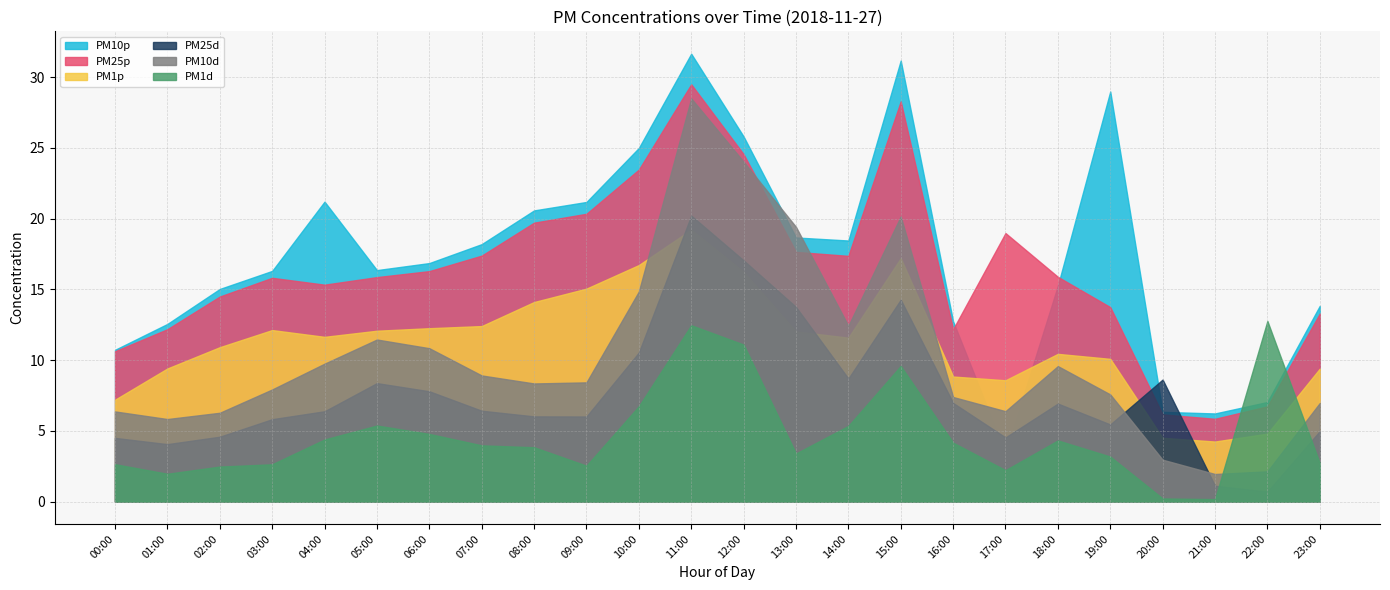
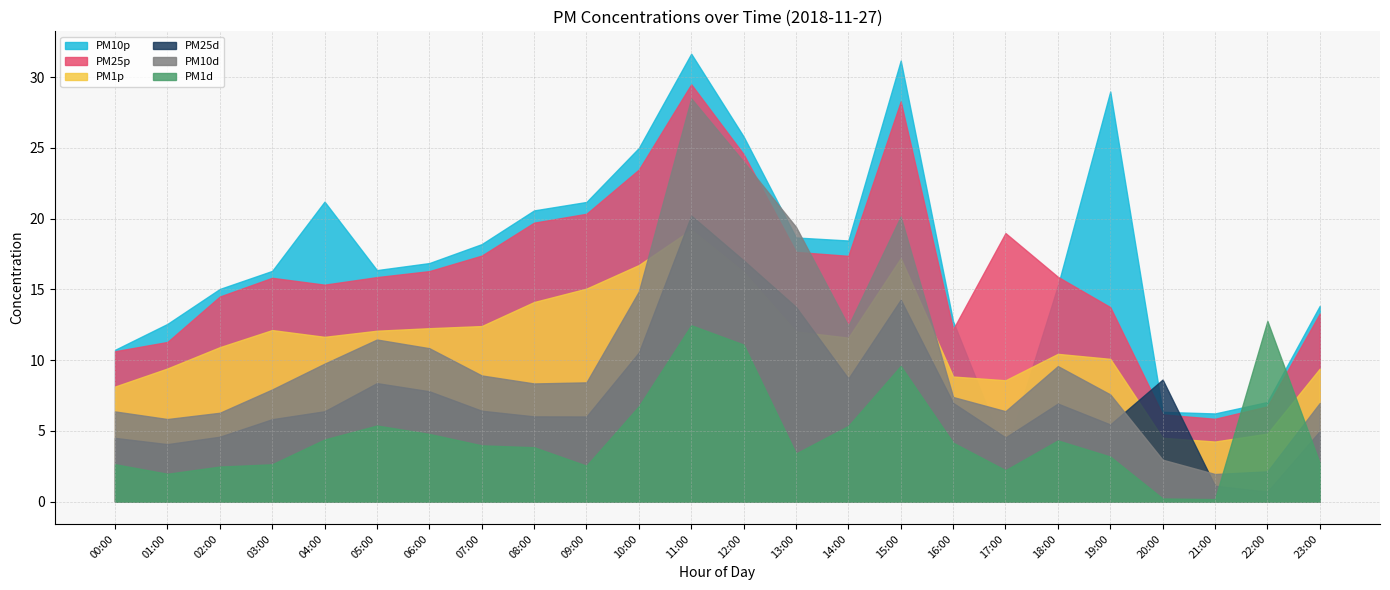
  {
    "PM10p": {
      "01:00": 12.6,
      "02:00": 15.0,
      "03:00": 16.3,
      "04:00": 21.2,
      "05:00": 16.4,
      "06:00": 16.9,
      "07:00": 18.2,
      "08:00": 20.6,
      "09:00": 21.2,
      "10:00": 25.0,
      "11:00": 31.7,
      "12:00": 25.8,
      "13:00": 18.7,
      "14:00": 18.5,
      "15:00": 31.2,
      "16:00": 12.7,
      "17:00": 3.5,
      "18:00": 15.3,
      "19:00": 29.0,
      "21:00": 6.2,
      "22:00": 7.0,
      "23:00": 13.8
    },
    "PM25p": {
-     "01:00": 12.2,
+     "01:00": 11.3,
      "02:00": 14.5,
      "03:00": 15.8,
      "04:00": 15.3,
      "05:00": 15.9,
      "06:00": 16.3,
      "07:00": 17.4,
      "08:00": 19.7,
      "09:00": 20.3,
      "10:00": 23.5,
      "11:00": 29.5,
      "12:00": 24.6,
      "13:00": 17.6,
      "14:00": 17.4,
      "15:00": 28.3,
      "16:00": 12.2,
      "17:00": 19.0,
      "18:00": 15.9,
      "19:00": 13.7,
      "21:00": 5.8,
      "22:00": 6.7,
      "23:00": 13.3
    },
    "PM1p": {
-     "00:00": 7.2,
+     "00:00": 8.1,
      "01:00": 9.4,
      "02:00": 10.9,
      "03:00": 12.1,
      "04:00": 11.6,
      "05:00": 12.1,
      "06:00": 12.3,
      "07:00": 12.4,
      "08:00": 14.1,
      "09:00": 15.1,
      "10:00": 16.7,
      "11:00": 19.2,
      "12:00": 16.2,
      "13:00": 12.0,
      "14:00": 11.6,
      "15:00": 17.2,
      "16:00": 8.8,
      "17:00": 8.6,
      "18:00": 10.4,
      "19:00": 10.1,
      "20:00": 4.5,
      "21:00": 4.2,
      "22:00": 4.8,
      "23:00": 9.4
    },
    "PM25d": {
      "00:00": 4.5,
      "01:00": 4.1,
      "02:00": 4.6,
      "03:00": 5.8,
      "04:00": 6.4,
      "05:00": 8.4,
      "06:00": 7.8,
      "07:00": 6.4,
      "08:00": 6.0,
      "09:00": 6.0,
      "10:00": 10.5,
      "11:00": 20.2,
      "12:00": 17.1,
      "13:00": 13.8,
      "14:00": 8.7,
      "15:00": 14.3,
      "16:00": 7.0,
      "17:00": 4.5,
      "18:00": 6.9,
      "19:00": 5.5,
      "20:00": 8.6,
      "21:00": 1.1,
      "22:00": 0.7,
      "23:00": 5.0
    },
    "PM10d": {
      "00:00": 6.4,
      "01:00": 5.8,
      "02:00": 6.3,
      "03:00": 7.9,
      "04:00": 9.7,
      "05:00": 11.5,
      "06:00": 10.8,
      "07:00": 8.9,
      "08:00": 8.3,
      "09:00": 8.4,
      "10:00": 14.8,
      "11:00": 28.5,
      "12:00": 24.0,
      "13:00": 19.4,
      "14:00": 12.4,
      "15:00": 20.2,
      "16:00": 7.4,
      "17:00": 6.4,
      "18:00": 9.6,
      "19:00": 7.6,
      "20:00": 3.0,
      "21:00": 1.9,
      "22:00": 2.1,
      "23:00": 7.0
    },
    "PM1d": {
      "00:00": 2.6,
      "01:00": 2.0,
      "02:00": 2.5,
      "03:00": 2.6,
      "04:00": 4.4,
      "05:00": 5.4,
      "06:00": 4.8,
      "07:00": 4.0,
      "08:00": 3.8,
      "09:00": 2.5,
      "10:00": 6.7,
      "11:00": 12.5,
      "12:00": 11.1,
      "13:00": 3.4,
      "14:00": 5.3,
      "15:00": 9.6,
      "16:00": 4.2,
      "17:00": 2.2,
      "18:00": 4.3,
      "19:00": 3.2,
      "20:00": 0.2,
      "22:00": 12.8,
      "23:00": 2.7
    }
  }
